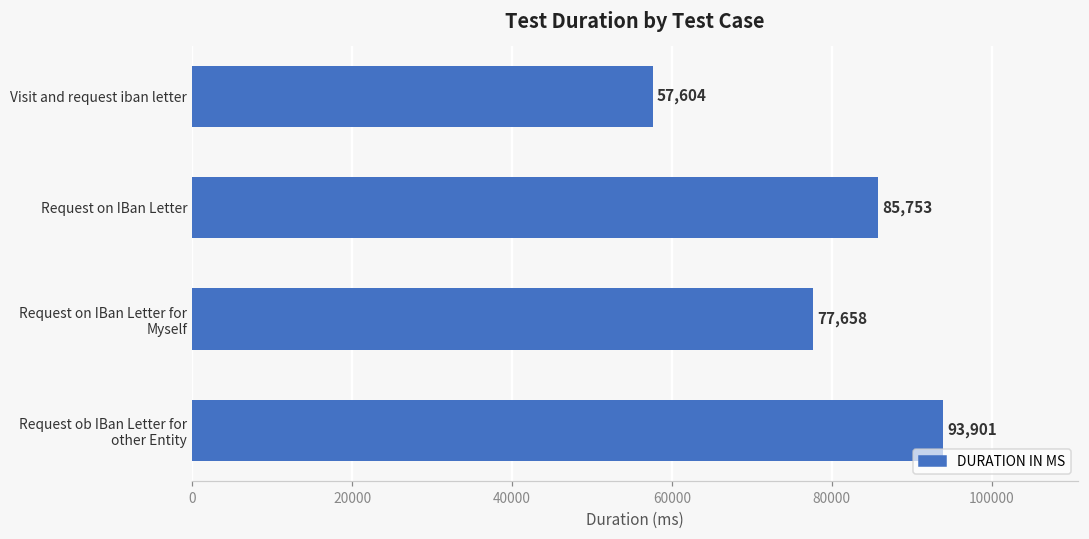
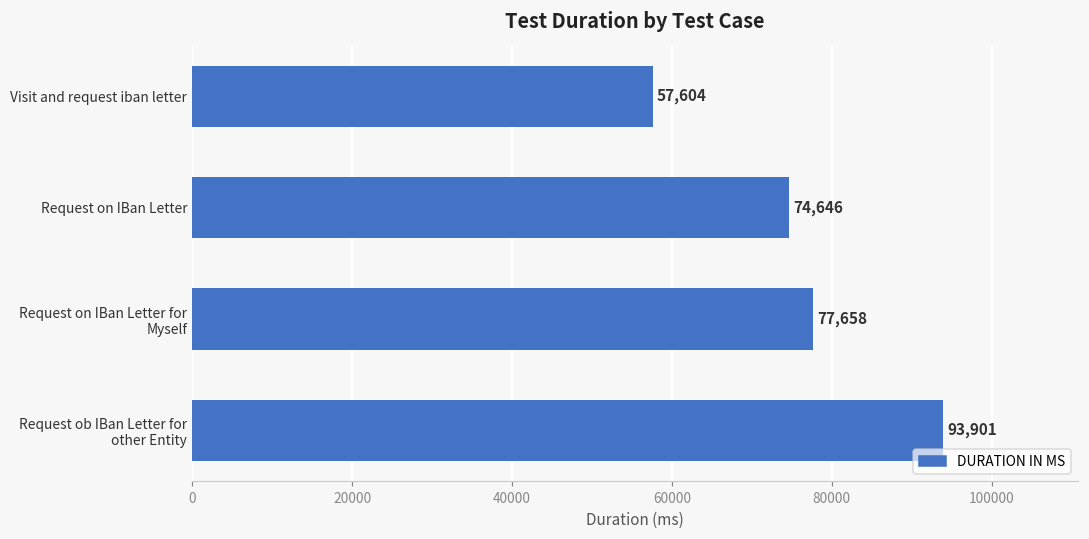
  {
    "Visit and request iban letter": "57,604",
-   "Request on IBan Letter": "85,753",
+   "Request on IBan Letter": "74,646",
    "Request on IBan Letter for Myself": "77,658",
    "Request ob IBan Letter for other Entity": "93,901"
  }
